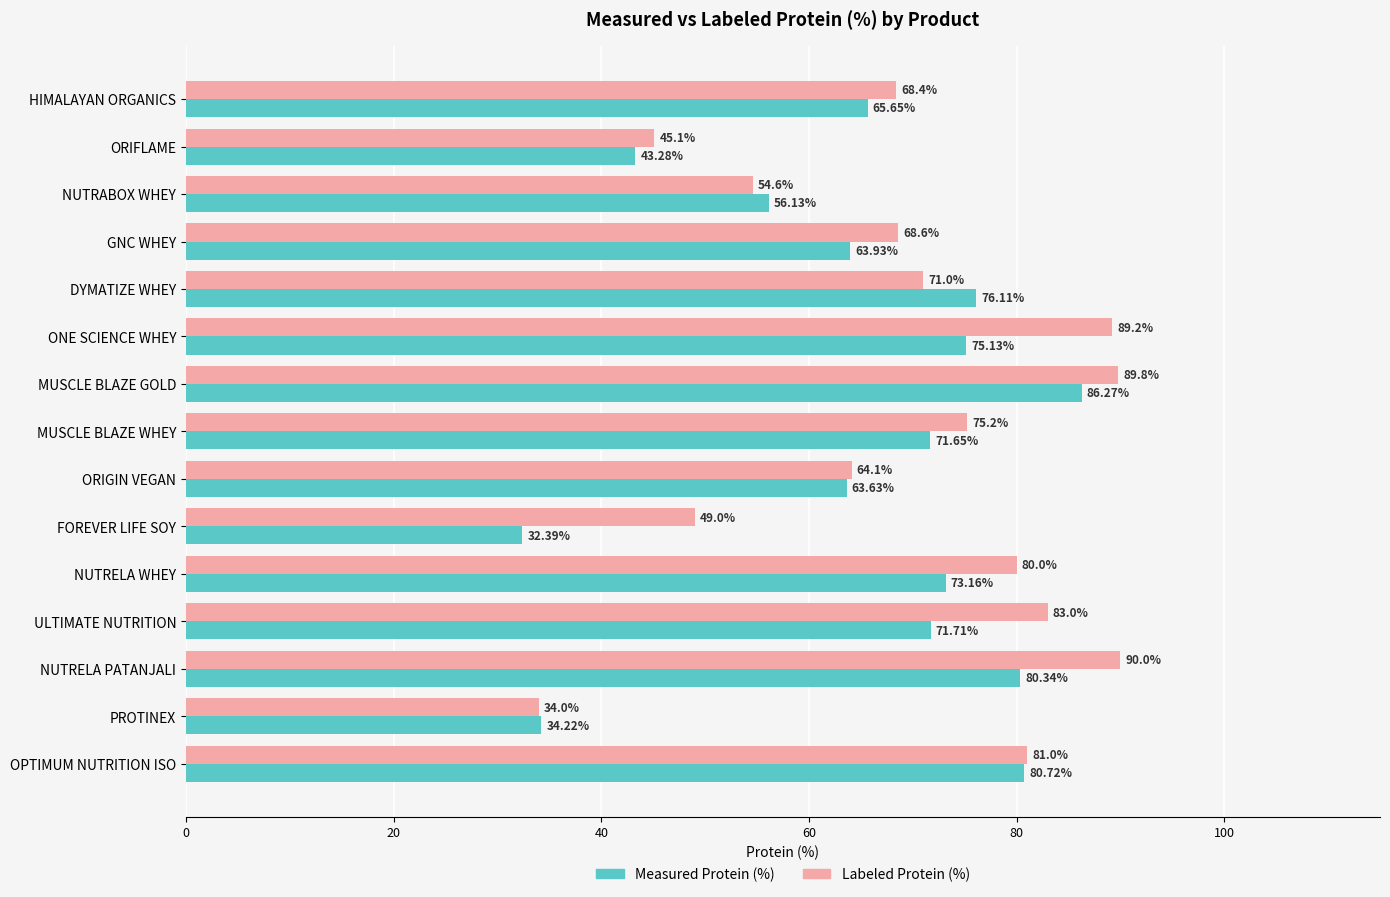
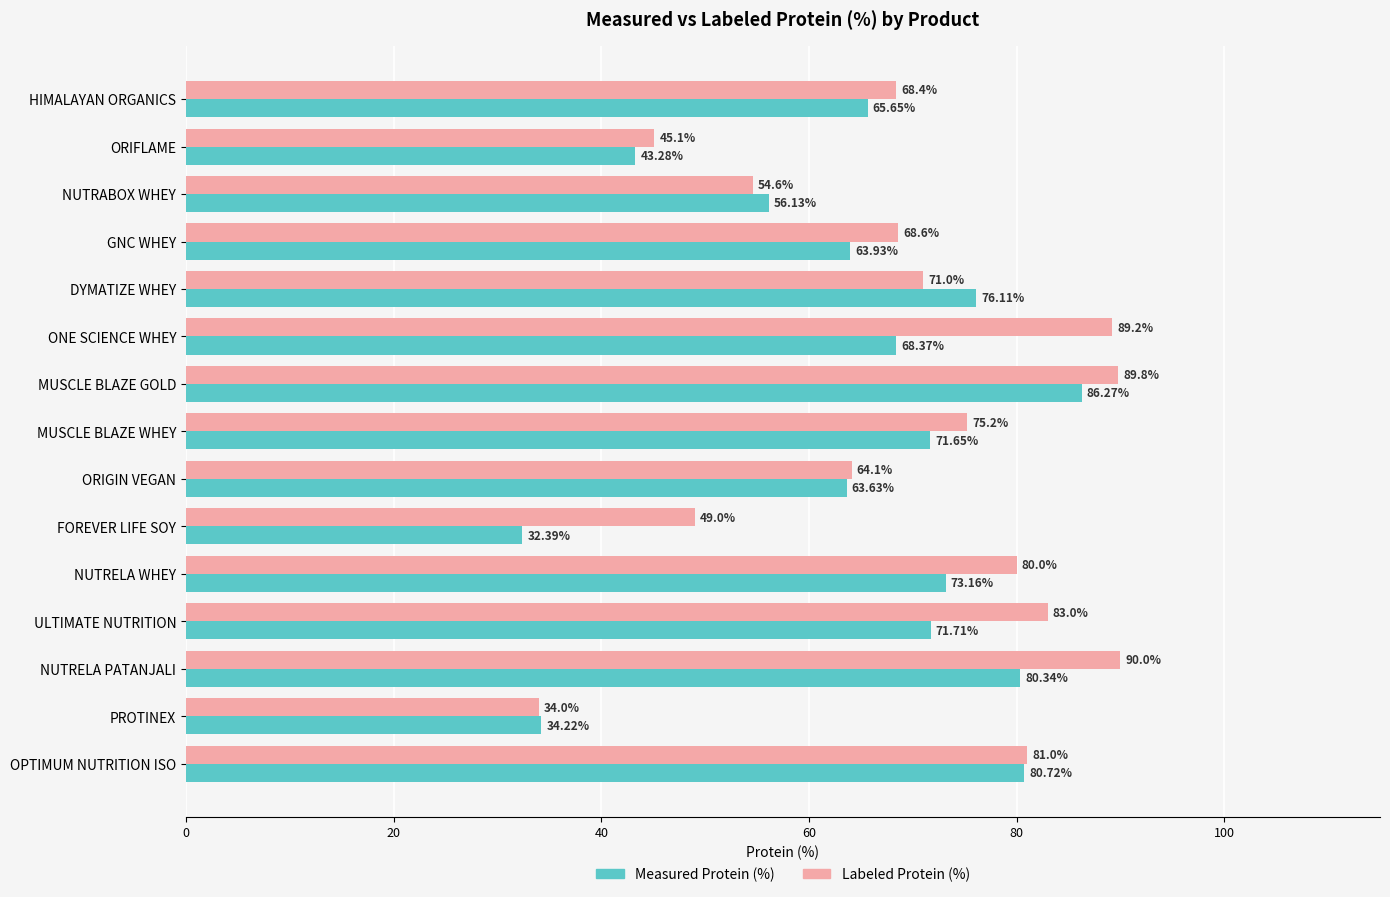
  {
    "Measured Protein (%)": {
      "HIMALAYAN ORGANICS": "65.65%",
      "ORIFLAME": "43.28%",
      "NUTRABOX WHEY": "56.13%",
      "GNC WHEY": "63.93%",
      "DYMATIZE WHEY": "76.11%",
-     "ONE SCIENCE WHEY": "75.13%",
+     "ONE SCIENCE WHEY": "68.37%",
      "MUSCLE BLAZE GOLD": "86.27%",
      "MUSCLE BLAZE WHEY": "71.65%",
      "ORIGIN VEGAN": "63.63%",
      "FOREVER LIFE SOY": "32.39%",
      "NUTRELA WHEY": "73.16%",
      "ULTIMATE NUTRITION": "71.71%",
      "NUTRELA PATANJALI": "80.34%",
      "PROTINEX": "34.22%",
      "OPTIMUM NUTRITION ISO": "80.72%"
    },
    "Labeled Protein (%)": {
      "HIMALAYAN ORGANICS": "68.4%",
      "ORIFLAME": "45.1%",
      "NUTRABOX WHEY": "54.6%",
      "GNC WHEY": "68.6%",
      "DYMATIZE WHEY": "71.0%",
      "ONE SCIENCE WHEY": "89.2%",
      "MUSCLE BLAZE GOLD": "89.8%",
      "MUSCLE BLAZE WHEY": "75.2%",
      "ORIGIN VEGAN": "64.1%",
      "FOREVER LIFE SOY": "49.0%",
      "NUTRELA WHEY": "80.0%",
      "ULTIMATE NUTRITION": "83.0%",
      "NUTRELA PATANJALI": "90.0%",
      "PROTINEX": "34.0%",
      "OPTIMUM NUTRITION ISO": "81.0%"
    }
  }
